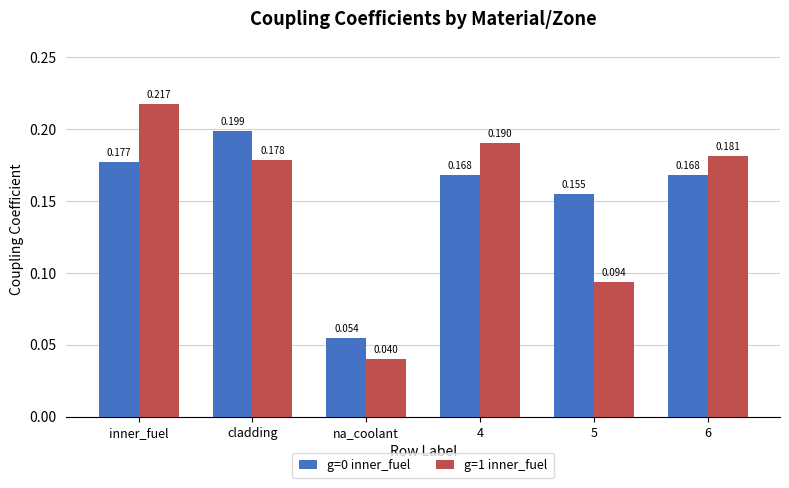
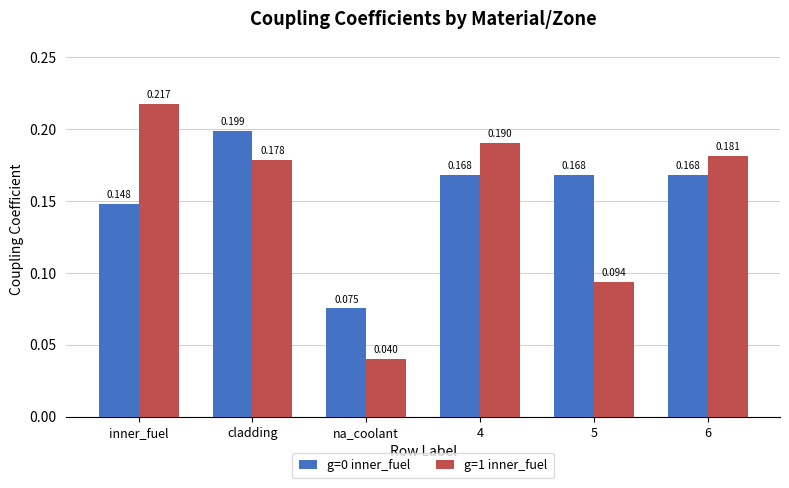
  {
    "g=0 inner_fuel": {
-     "inner_fuel": 0.177,
+     "inner_fuel": 0.148,
      "cladding": 0.199,
-     "na_coolant": 0.054,
+     "na_coolant": 0.075,
      "4": 0.168,
-     "5": 0.155,
+     "5": 0.168,
      "6": 0.168
    },
    "g=1 inner_fuel": {
      "inner_fuel": 0.217,
      "cladding": 0.178,
      "na_coolant": 0.040,
      "4": 0.190,
      "5": 0.094,
      "6": 0.181
    }
  }
